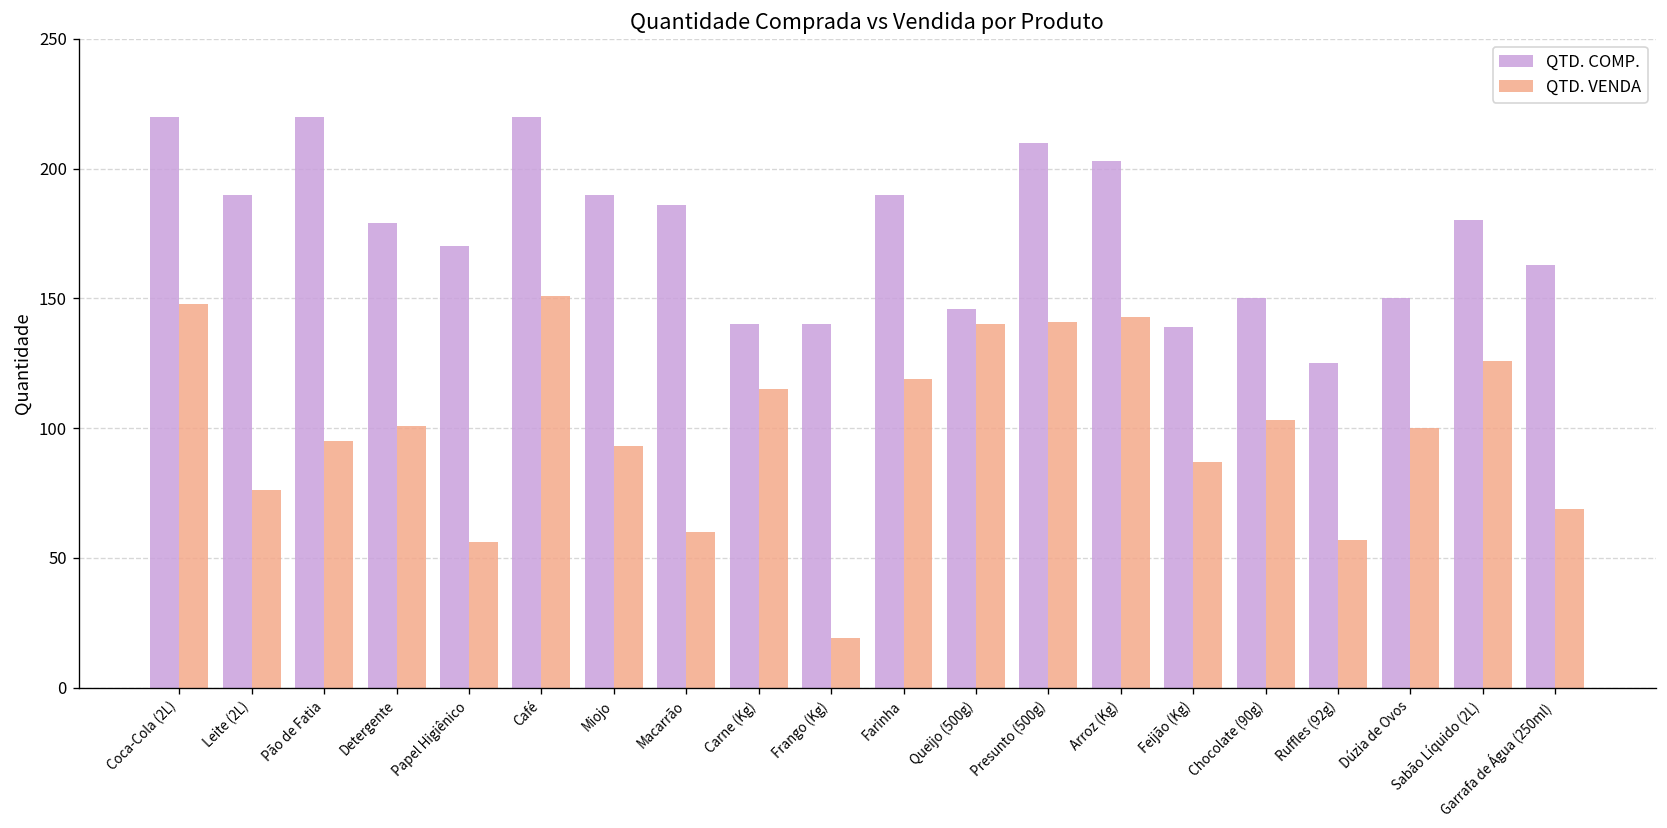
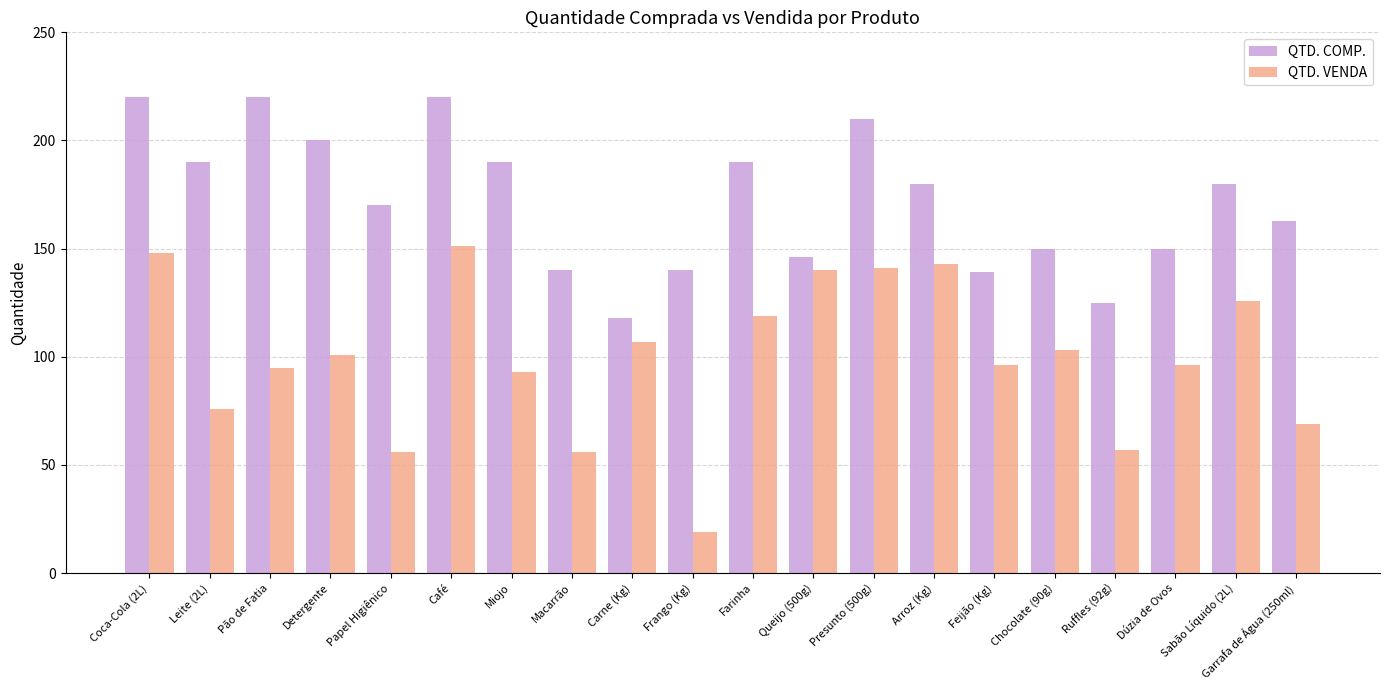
  {
    "QTD. COMP.": {
      "Coca-Cola (2L)": 220,
      "Leite (2L)": 190,
      "Pão de Fatia": 220,
-     "Detergente": 179,
+     "Detergente": 200,
      "Papel Higiênico": 170,
      "Café": 220,
      "Miojo": 190,
-     "Macarrão": 186,
-     "Carne (Kg)": 140,
+     "Macarrão": 140,
+     "Carne (Kg)": 118,
      "Frango (Kg)": 140,
      "Farinha": 190,
      "Queijo (500g)": 146,
      "Presunto (500g)": 210,
-     "Arroz (Kg)": 203,
+     "Arroz (Kg)": 180,
      "Feijão (Kg)": 139,
      "Chocolate (90g)": 150,
      "Ruffles (92g)": 125,
      "Dúzia de Ovos": 150,
      "Sabão Líquido (2L)": 180,
      "Garrafa de Água (250ml)": 163
    },
    "QTD. VENDA": {
      "Coca-Cola (2L)": 148,
      "Leite (2L)": 76,
      "Pão de Fatia": 95,
      "Detergente": 101,
      "Papel Higiênico": 56,
      "Café": 151,
      "Miojo": 93,
-     "Macarrão": 60,
-     "Carne (Kg)": 115,
+     "Macarrão": 56,
+     "Carne (Kg)": 107,
      "Frango (Kg)": 19,
      "Farinha": 119,
      "Queijo (500g)": 140,
      "Presunto (500g)": 141,
      "Arroz (Kg)": 143,
-     "Feijão (Kg)": 87,
+     "Feijão (Kg)": 96,
      "Chocolate (90g)": 103,
      "Ruffles (92g)": 57,
-     "Dúzia de Ovos": 100,
+     "Dúzia de Ovos": 96,
      "Sabão Líquido (2L)": 126,
      "Garrafa de Água (250ml)": 69
    }
  }
